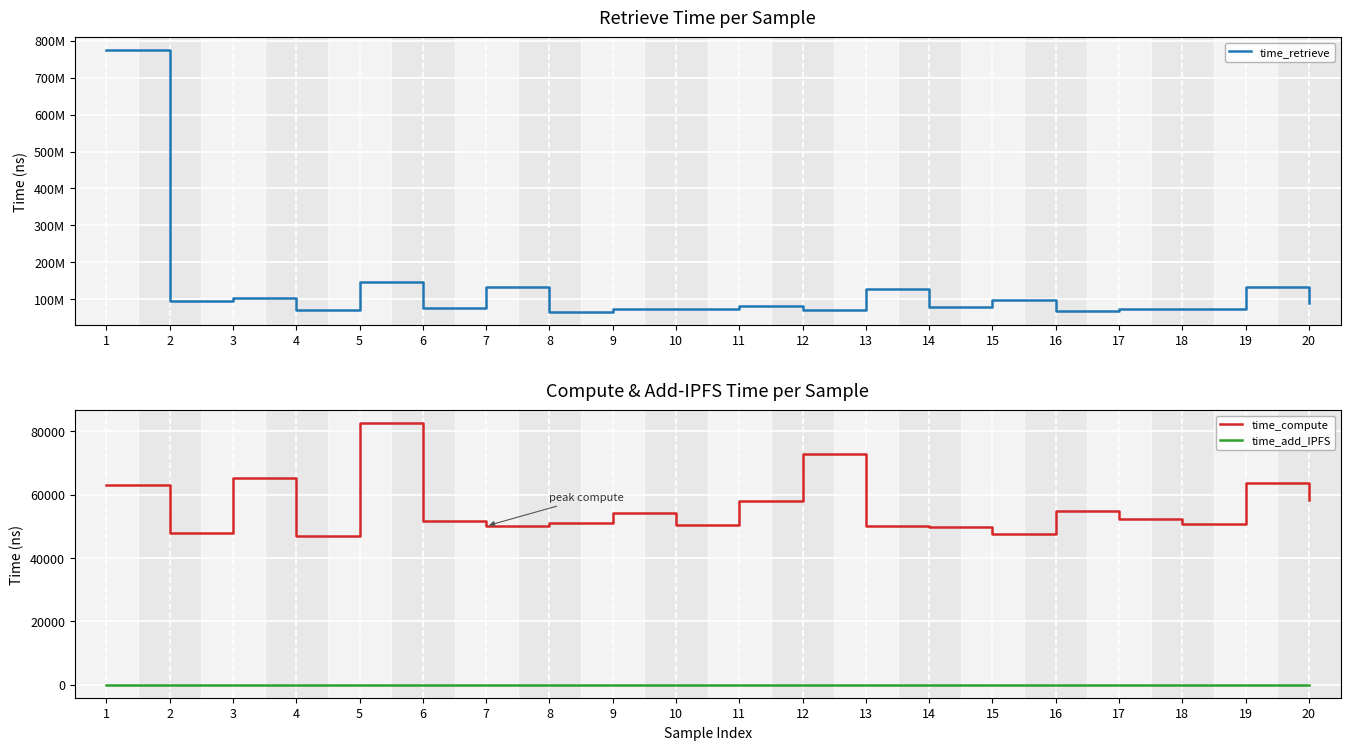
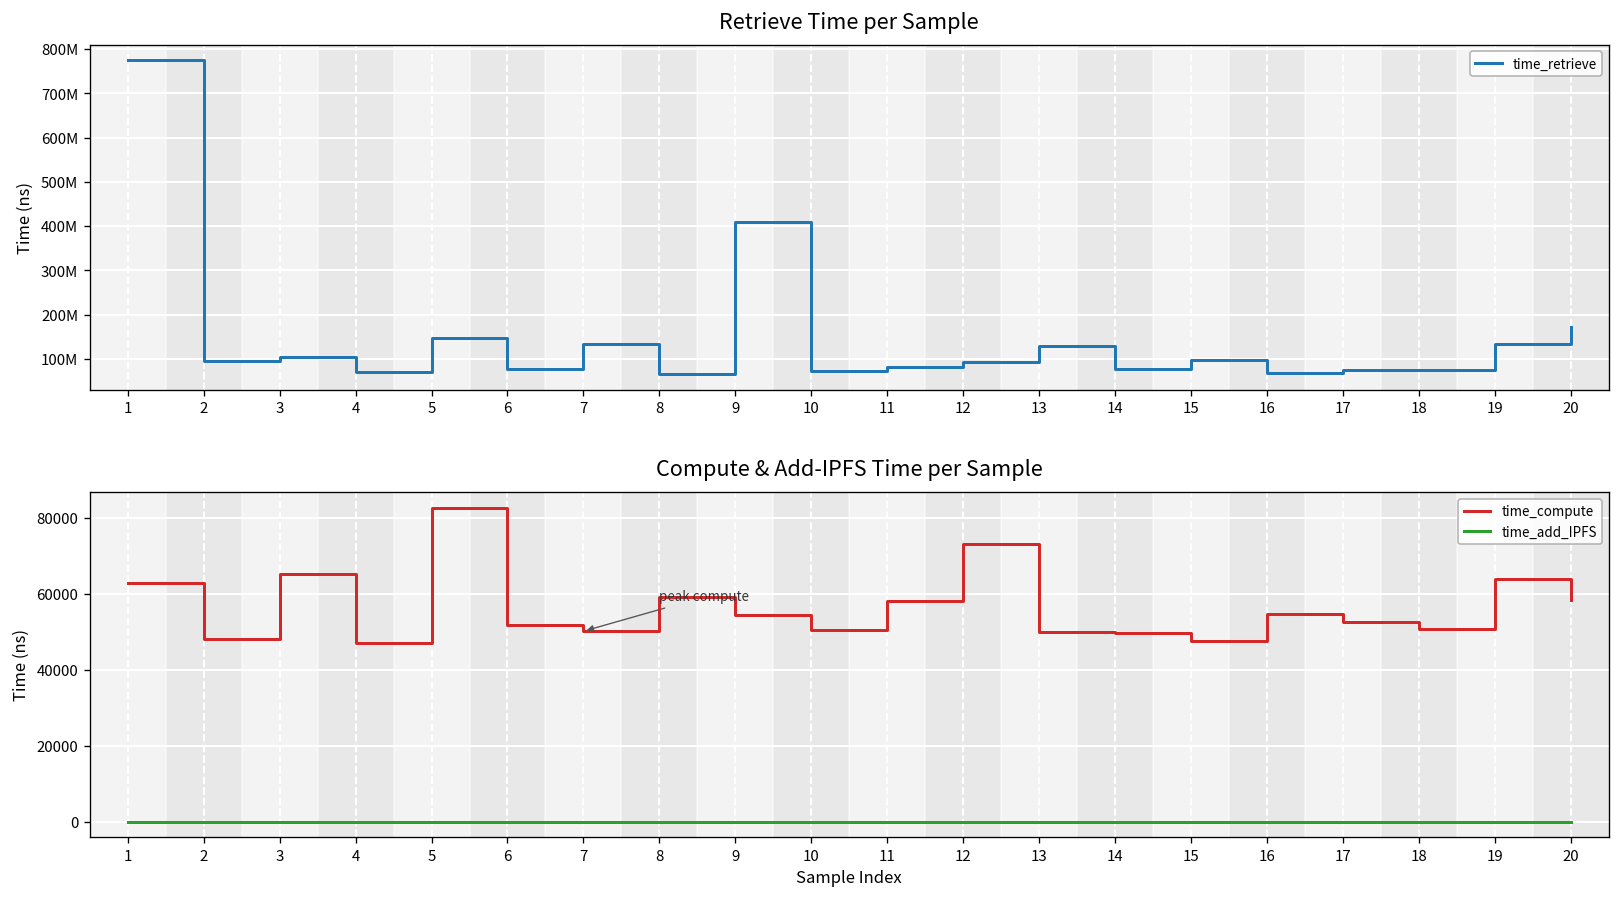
  {
    "Retrieve Time per Sample": {
      "1": 770000000,
      "2": 100000000,
      "3": 100000000,
      "4": 70000000,
      "5": 150000000,
      "6": 80000000,
      "7": 130000000,
      "8": 70000000,
-     "9": 70000000,
+     "9": 410000000,
      "10": 70000000,
      "11": 80000000,
-     "12": 70000000,
+     "12": 90000000,
      "13": 130000000,
      "14": 80000000,
      "15": 100000000,
      "16": 70000000,
      "17": 70000000,
      "18": 70000000,
      "19": 130000000,
-     "20": 90000000
+     "20": 170000000
    },
    "Compute & Add-IPFS Time per Sample": {
      "time_compute": {
        "1": 63000,
        "2": 48000,
        "3": 65000,
        "4": 47000,
        "5": 83000,
        "6": 52000,
        "7": 50000,
-       "8": 51000,
+       "8": 59000,
        "9": 54000,
        "10": 50000,
        "11": 58000,
        "12": 73000,
        "13": 50000,
        "14": 50000,
        "15": 48000,
        "16": 55000,
        "17": 52000,
        "18": 51000,
        "19": 64000,
        "20": 58000
      },
      "time_add_IPFS": {
        "1": 0,
        "2": 0,
        "3": 0,
        "4": 0,
        "5": 0,
        "6": 0,
        "7": 0,
        "8": 0,
        "9": 0,
        "10": 0,
        "11": 0,
        "12": 0,
        "13": 0,
        "14": 0,
        "15": 0,
        "16": 0,
        "17": 0,
        "18": 0,
        "19": 0,
        "20": 0
      }
    }
  }
